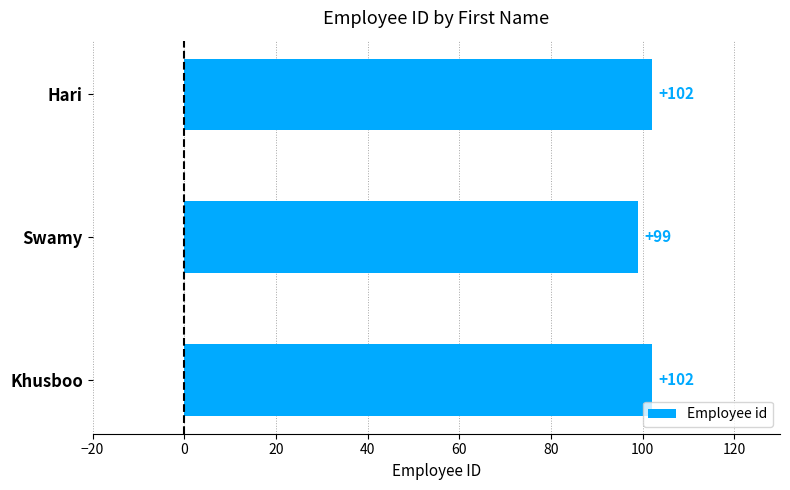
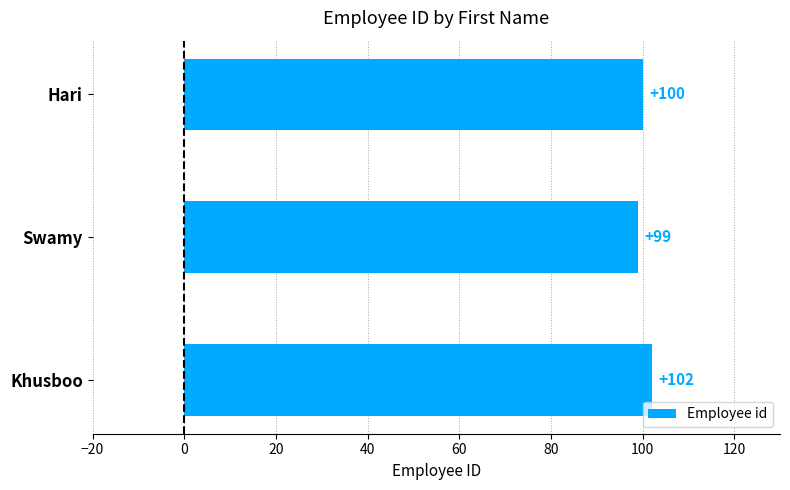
  {
-   "Hari": "+102",
+   "Hari": "+100",
    "Swamy": "+99",
    "Khusboo": "+102"
  }
